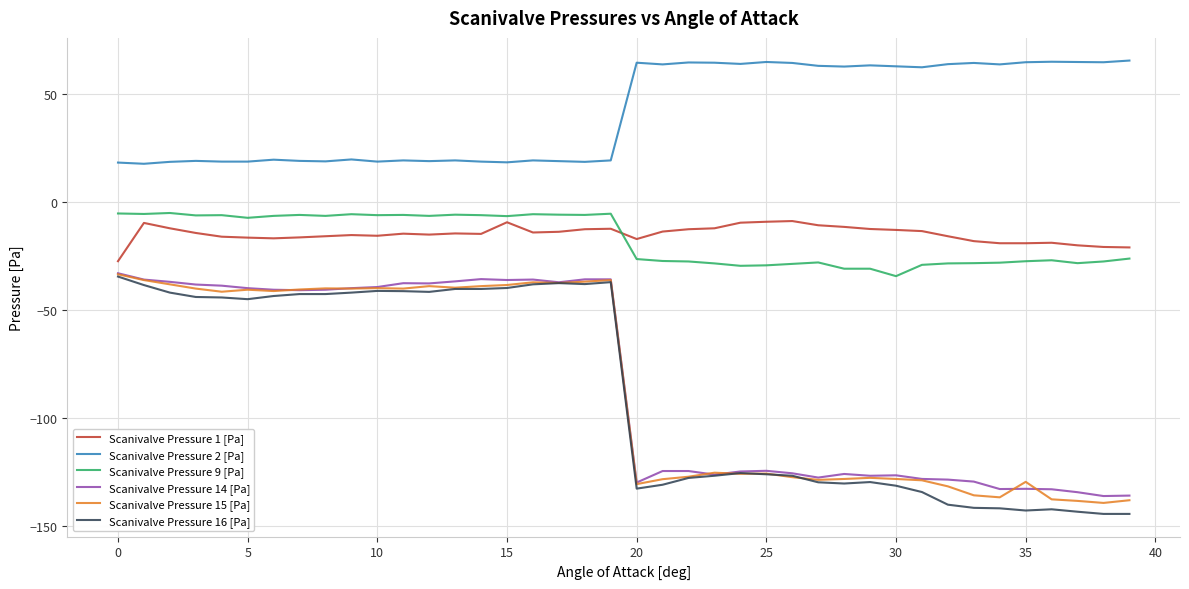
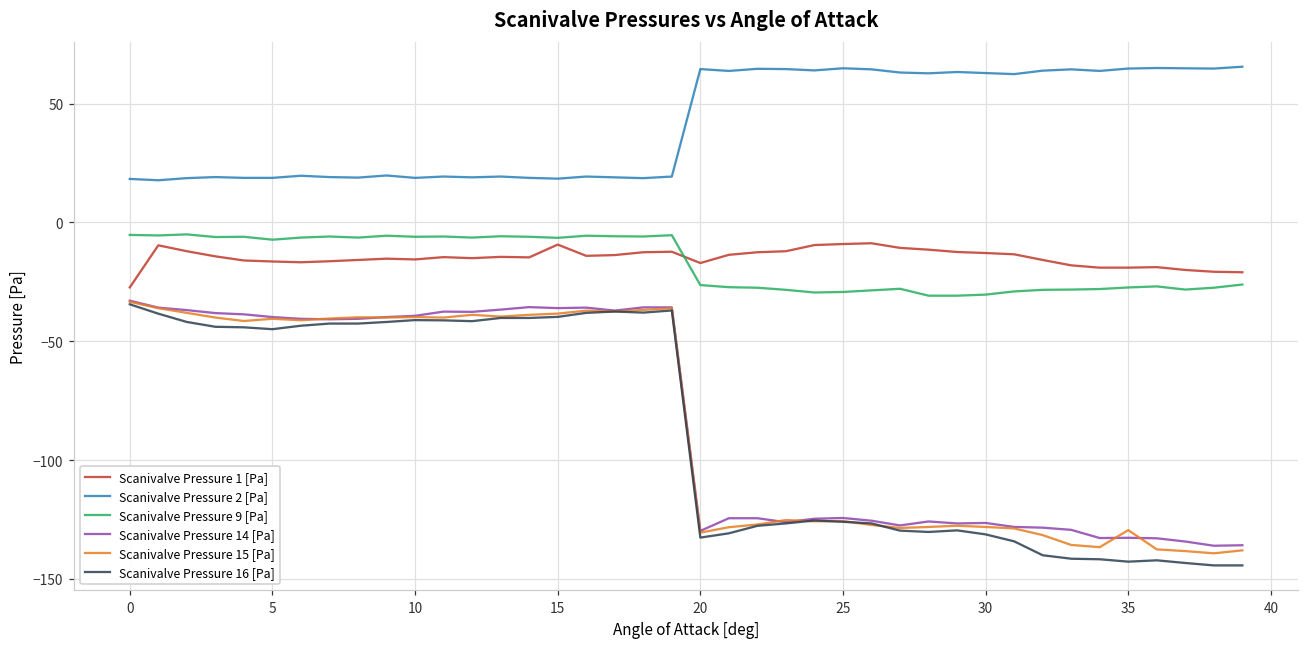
  {
    "Scanivalve Pressure 1 [Pa]": {
      "0": -27,
      "5": -16,
      "10": -16,
      "15": -9,
      "20": -17,
      "25": -9,
      "30": -13,
      "35": -19
    },
    "Scanivalve Pressure 2 [Pa]": {
      "0": 18,
      "5": 19,
      "10": 19,
      "15": 18,
      "20": 65,
      "25": 65,
      "30": 63,
      "35": 65
    },
    "Scanivalve Pressure 9 [Pa]": {
      "0": -5,
      "5": -7,
      "10": -6,
      "15": -6,
      "20": -26,
      "25": -29,
-     "30": -34,
+     "30": -30,
      "35": -27
    },
    "Scanivalve Pressure 14 [Pa]": {
      "15": -36,
      "25": -124,
      "30": -126,
      "35": -133
    },
    "Scanivalve Pressure 15 [Pa]": {
      "15": -38,
      "30": -128,
      "35": -129
    },
    "Scanivalve Pressure 16 [Pa]": {
      "5": -45,
      "10": -41,
      "15": -40,
      "20": -133,
      "30": -131,
      "35": -143
    }
  }
